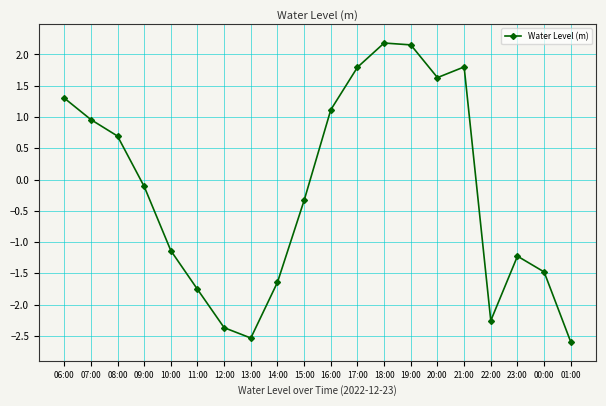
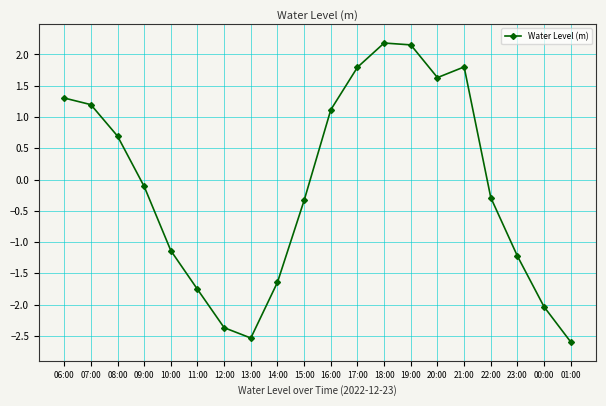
  {
    "06:00": 1.3,
-   "07:00": 1.0,
+   "07:00": 1.2,
    "08:00": 0.7,
    "09:00": -0.1,
    "10:00": -1.1,
    "11:00": -1.8,
    "12:00": -2.4,
    "13:00": -2.5,
    "14:00": -1.6,
    "15:00": -0.3,
    "16:00": 1.1,
    "17:00": 1.8,
    "18:00": 2.2,
    "19:00": 2.2,
    "20:00": 1.6,
    "21:00": 1.8,
-   "22:00": -2.3,
+   "22:00": -0.3,
    "23:00": -1.2,
-   "00:00": -1.5,
+   "00:00": -2.0,
    "01:00": -2.6
  }
